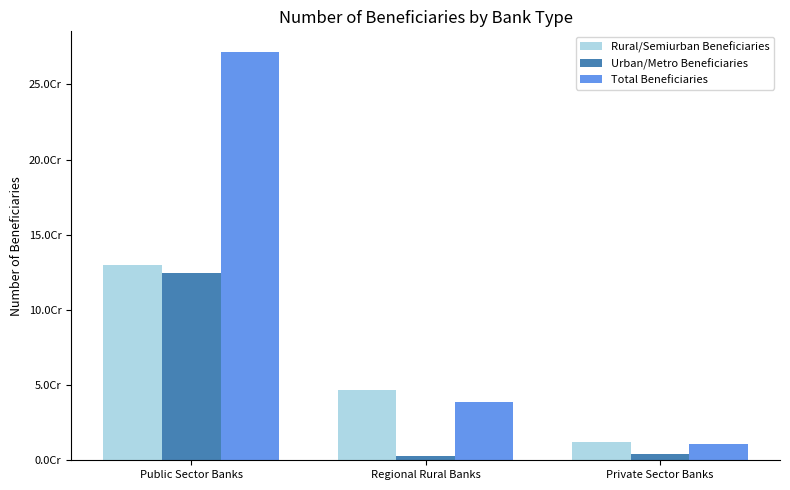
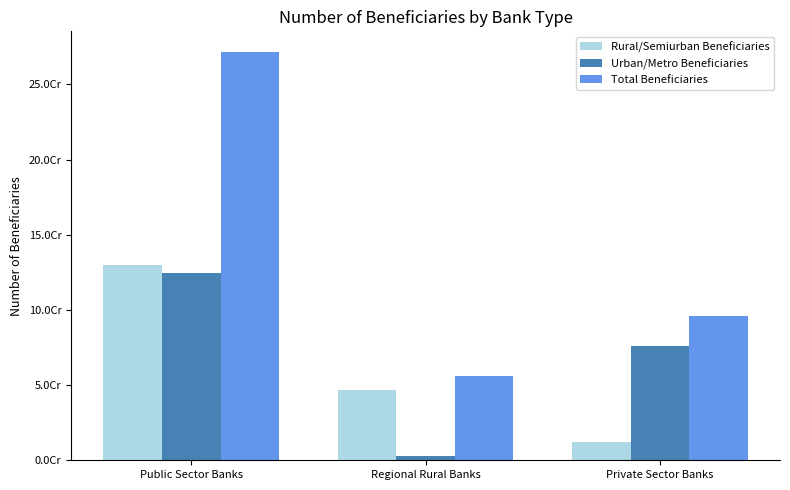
  {
    "Rural/Semiurban Beneficiaries": {
      "Public Sector Banks": "13.0Cr",
      "Regional Rural Banks": "4.7Cr",
      "Private Sector Banks": "1.2Cr"
    },
    "Urban/Metro Beneficiaries": {
      "Public Sector Banks": "12.5Cr",
      "Regional Rural Banks": "0.3Cr",
-     "Private Sector Banks": "0.4Cr"
+     "Private Sector Banks": "7.6Cr"
    },
    "Total Beneficiaries": {
      "Public Sector Banks": "27.2Cr",
-     "Regional Rural Banks": "3.9Cr",
-     "Private Sector Banks": "1.1Cr"
+     "Regional Rural Banks": "5.6Cr",
+     "Private Sector Banks": "9.6Cr"
    }
  }
